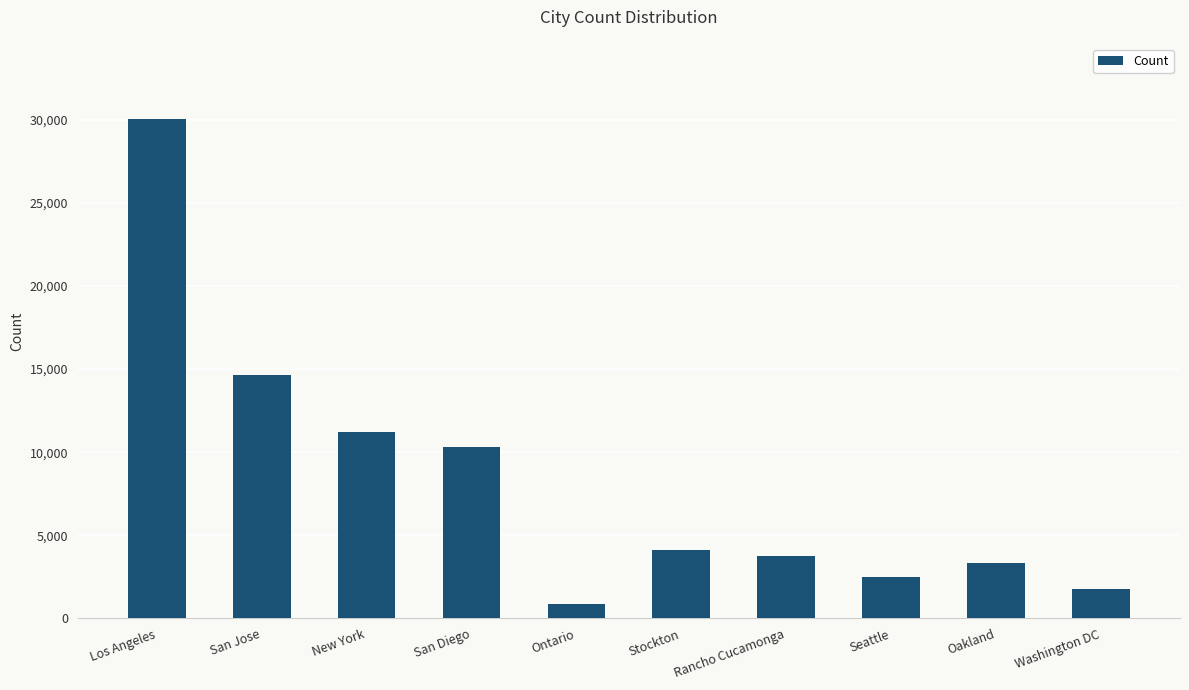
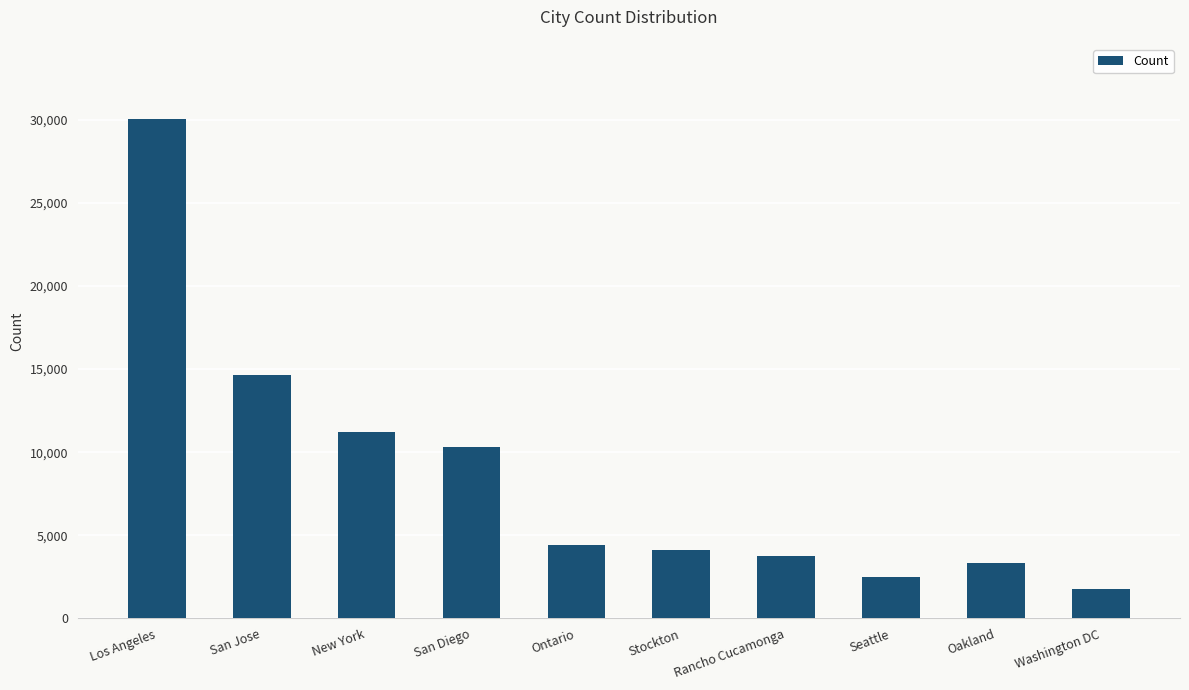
  {
    "Los Angeles": "30,100",
    "San Jose": "14,600",
    "New York": "11,200",
    "San Diego": "10,300",
-   "Ontario": "900",
+   "Ontario": "4,400",
    "Stockton": "4,100",
    "Rancho Cucamonga": "3,700",
    "Seattle": "2,500",
    "Oakland": "3,300",
    "Washington DC": "1,700"
  }
